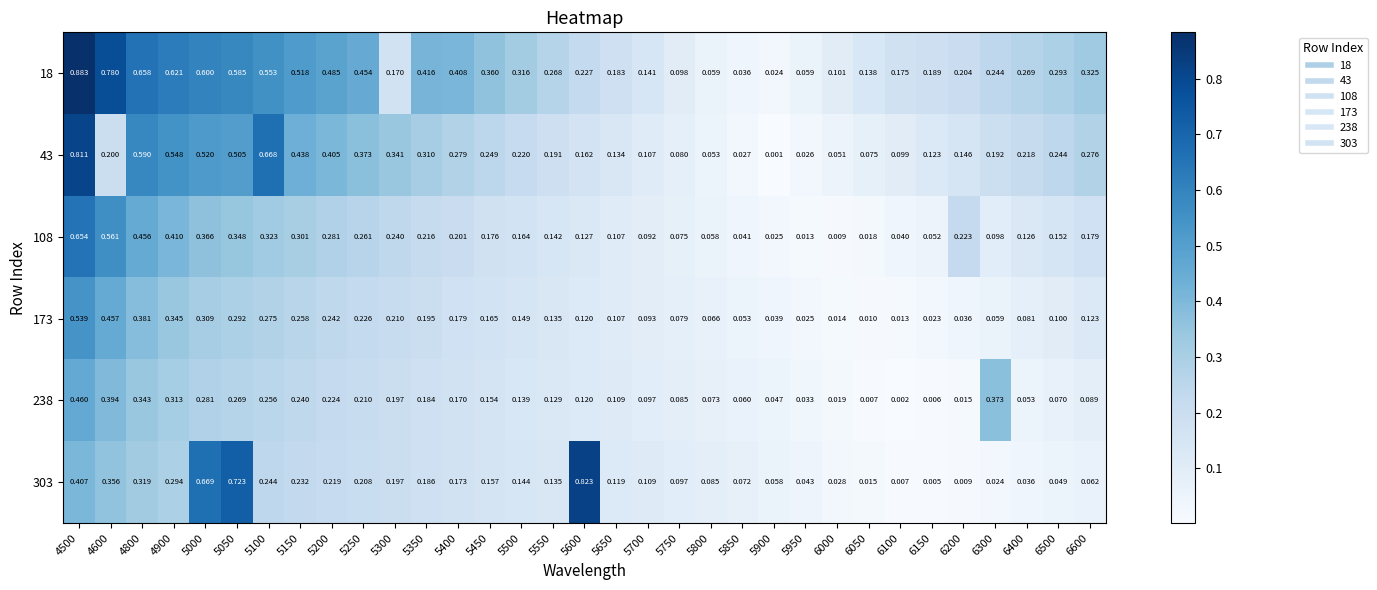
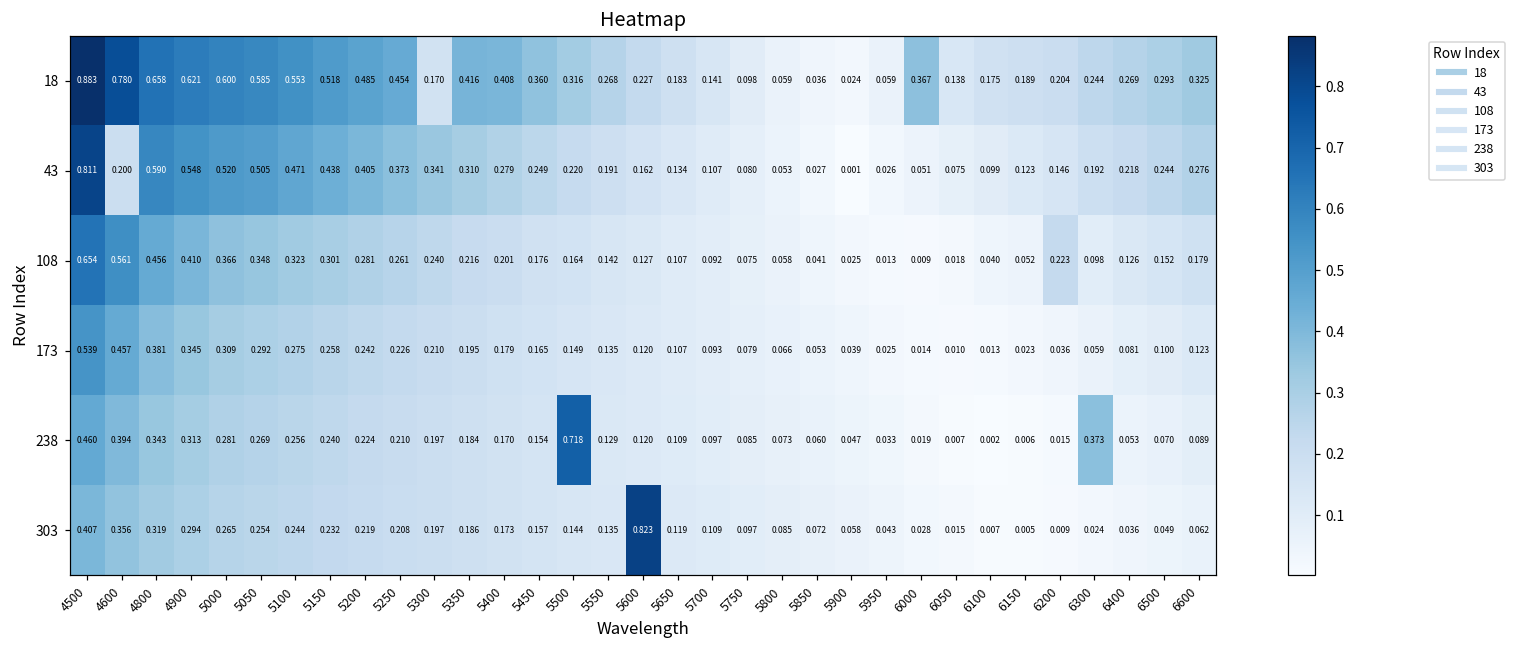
  {
    "18": {
      "4500": 0.883,
      "4600": 0.780,
      "4800": 0.658,
      "4900": 0.621,
      "5000": 0.600,
      "5050": 0.585,
      "5100": 0.553,
      "5150": 0.518,
      "5200": 0.485,
      "5250": 0.454,
      "5300": 0.170,
      "5350": 0.416,
      "5400": 0.408,
      "5450": 0.360,
      "5500": 0.316,
      "5550": 0.268,
      "5600": 0.227,
      "5650": 0.183,
      "5700": 0.141,
      "5750": 0.098,
      "5800": 0.059,
      "5850": 0.036,
      "5900": 0.024,
      "5950": 0.059,
-     "6000": 0.101,
+     "6000": 0.367,
      "6050": 0.138,
      "6100": 0.175,
      "6150": 0.189,
      "6200": 0.204,
      "6300": 0.244,
      "6400": 0.269,
      "6500": 0.293,
      "6600": 0.325
    },
    "43": {
      "4500": 0.811,
      "4600": 0.200,
      "4800": 0.590,
      "4900": 0.548,
      "5000": 0.520,
      "5050": 0.505,
-     "5100": 0.668,
+     "5100": 0.471,
      "5150": 0.438,
      "5200": 0.405,
      "5250": 0.373,
      "5300": 0.341,
      "5350": 0.310,
      "5400": 0.279,
      "5450": 0.249,
      "5500": 0.220,
      "5550": 0.191,
      "5600": 0.162,
      "5650": 0.134,
      "5700": 0.107,
      "5750": 0.080,
      "5800": 0.053,
      "5850": 0.027,
      "5900": 0.001,
      "5950": 0.026,
      "6000": 0.051,
      "6050": 0.075,
      "6100": 0.099,
      "6150": 0.123,
      "6200": 0.146,
      "6300": 0.192,
      "6400": 0.218,
      "6500": 0.244,
      "6600": 0.276
    },
    "108": {
      "4500": 0.654,
      "4600": 0.561,
      "4800": 0.456,
      "4900": 0.410,
      "5000": 0.366,
      "5050": 0.348,
      "5100": 0.323,
      "5150": 0.301,
      "5200": 0.281,
      "5250": 0.261,
      "5300": 0.240,
      "5350": 0.216,
      "5400": 0.201,
      "5450": 0.176,
      "5500": 0.164,
      "5550": 0.142,
      "5600": 0.127,
      "5650": 0.107,
      "5700": 0.092,
      "5750": 0.075,
      "5800": 0.058,
      "5850": 0.041,
      "5900": 0.025,
      "5950": 0.013,
      "6000": 0.009,
      "6050": 0.018,
      "6100": 0.040,
      "6150": 0.052,
      "6200": 0.223,
      "6300": 0.098,
      "6400": 0.126,
      "6500": 0.152,
      "6600": 0.179
    },
    "173": {
      "4500": 0.539,
      "4600": 0.457,
      "4800": 0.381,
      "4900": 0.345,
      "5000": 0.309,
      "5050": 0.292,
      "5100": 0.275,
      "5150": 0.258,
      "5200": 0.242,
      "5250": 0.226,
      "5300": 0.210,
      "5350": 0.195,
      "5400": 0.179,
      "5450": 0.165,
      "5500": 0.149,
      "5550": 0.135,
      "5600": 0.120,
      "5650": 0.107,
      "5700": 0.093,
      "5750": 0.079,
      "5800": 0.066,
      "5850": 0.053,
      "5900": 0.039,
      "5950": 0.025,
      "6000": 0.014,
      "6050": 0.010,
      "6100": 0.013,
      "6150": 0.023,
      "6200": 0.036,
      "6300": 0.059,
      "6400": 0.081,
      "6500": 0.100,
      "6600": 0.123
    },
    "238": {
      "4500": 0.460,
      "4600": 0.394,
      "4800": 0.343,
      "4900": 0.313,
      "5000": 0.281,
      "5050": 0.269,
      "5100": 0.256,
      "5150": 0.240,
      "5200": 0.224,
      "5250": 0.210,
      "5300": 0.197,
      "5350": 0.184,
      "5400": 0.170,
      "5450": 0.154,
-     "5500": 0.139,
+     "5500": 0.718,
      "5550": 0.129,
      "5600": 0.120,
      "5650": 0.109,
      "5700": 0.097,
      "5750": 0.085,
      "5800": 0.073,
      "5850": 0.060,
      "5900": 0.047,
      "5950": 0.033,
      "6000": 0.019,
      "6050": 0.007,
      "6100": 0.002,
      "6150": 0.006,
      "6200": 0.015,
      "6300": 0.373,
      "6400": 0.053,
      "6500": 0.070,
      "6600": 0.089
    },
    "303": {
      "4500": 0.407,
      "4600": 0.356,
      "4800": 0.319,
      "4900": 0.294,
-     "5000": 0.669,
-     "5050": 0.723,
+     "5000": 0.265,
+     "5050": 0.254,
      "5100": 0.244,
      "5150": 0.232,
      "5200": 0.219,
      "5250": 0.208,
      "5300": 0.197,
      "5350": 0.186,
      "5400": 0.173,
      "5450": 0.157,
      "5500": 0.144,
      "5550": 0.135,
      "5600": 0.823,
      "5650": 0.119,
      "5700": 0.109,
      "5750": 0.097,
      "5800": 0.085,
      "5850": 0.072,
      "5900": 0.058,
      "5950": 0.043,
      "6000": 0.028,
      "6050": 0.015,
      "6100": 0.007,
      "6150": 0.005,
      "6200": 0.009,
      "6300": 0.024,
      "6400": 0.036,
      "6500": 0.049,
      "6600": 0.062
    }
  }
